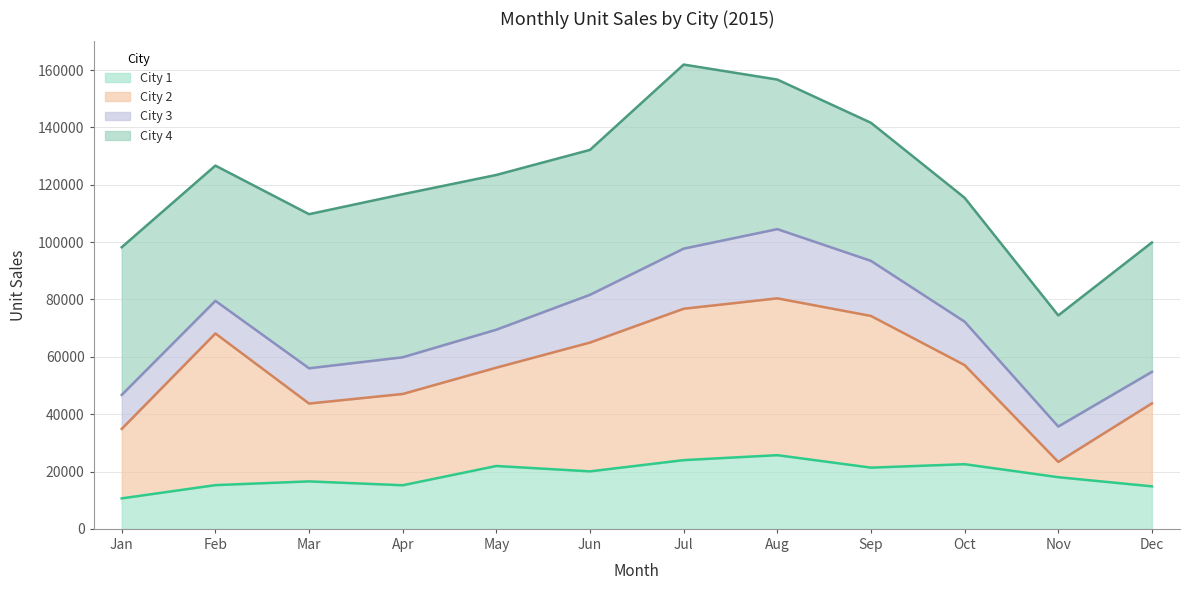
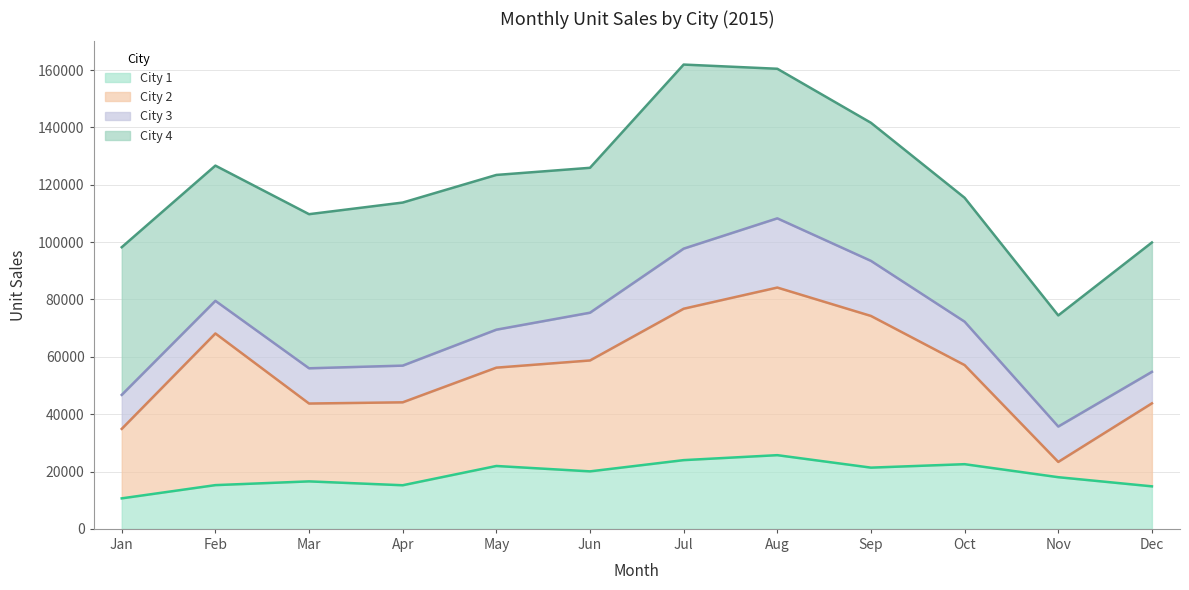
  {
    "City 2": {
      "Jan": 24000,
      "Feb": 53000,
      "Mar": 27000,
-     "Apr": 32000,
+     "Apr": 29000,
      "May": 34000,
-     "Jun": 45000,
+     "Jun": 39000,
      "Jul": 53000,
-     "Aug": 55000,
+     "Aug": 58000,
      "Sep": 53000,
      "Oct": 35000,
      "Nov": 5000,
      "Dec": 29000
    }
  }
